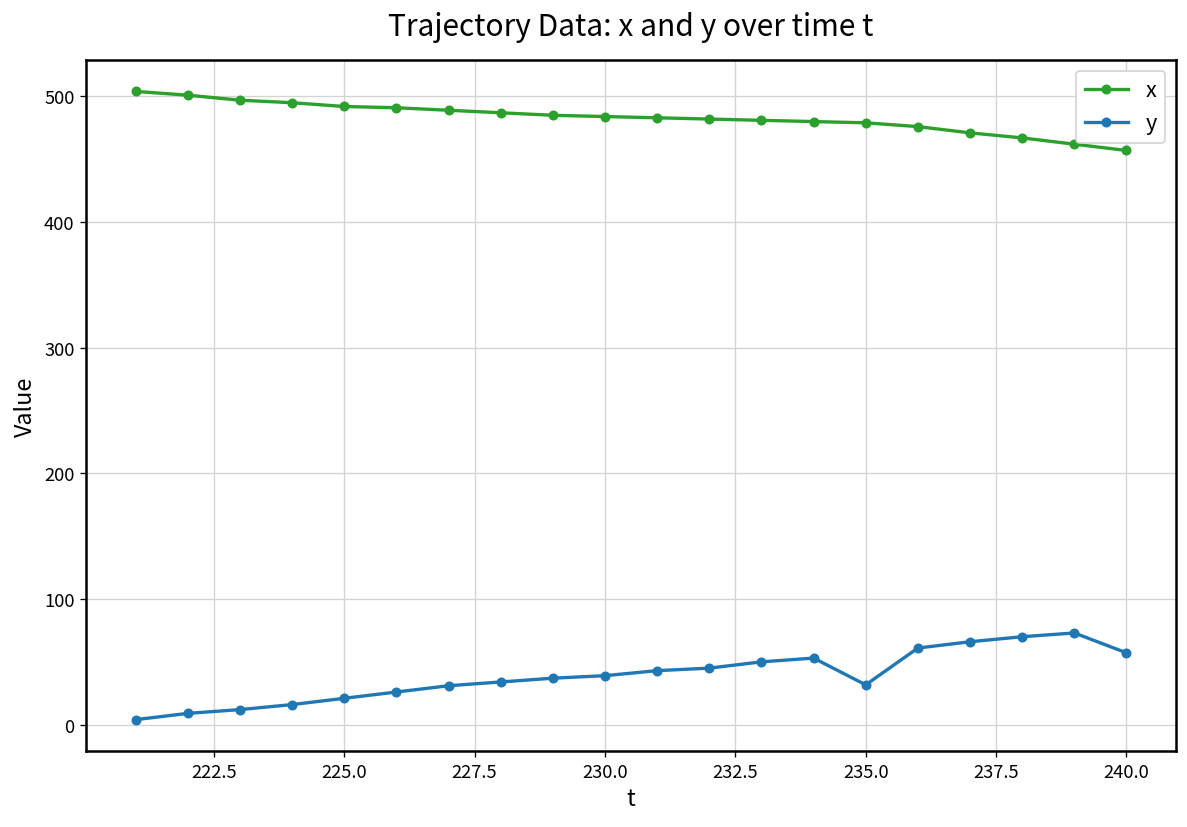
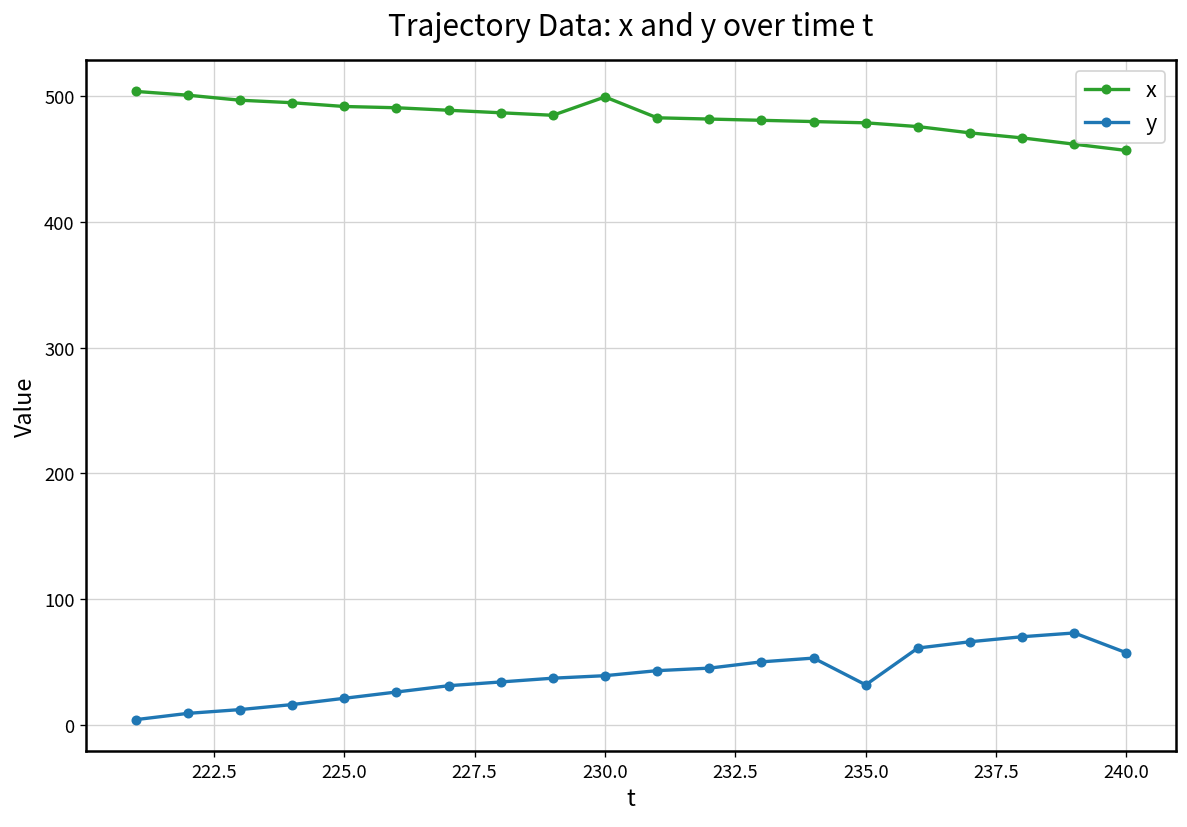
  {
    "x": {
      "225.0": 492,
-     "230.0": 484,
+     "230.0": 500,
      "235.0": 479,
      "240.0": 457
    },
    "y": {
      "225.0": 21,
      "230.0": 39,
      "235.0": 32,
      "240.0": 57
    }
  }
